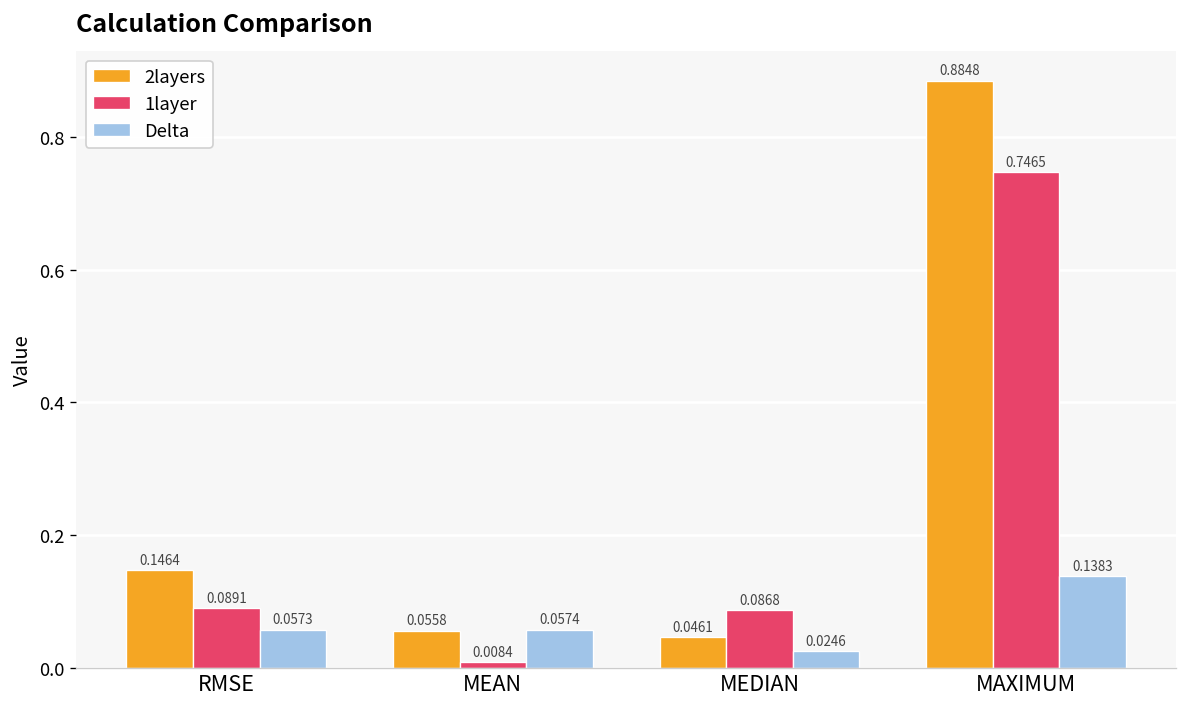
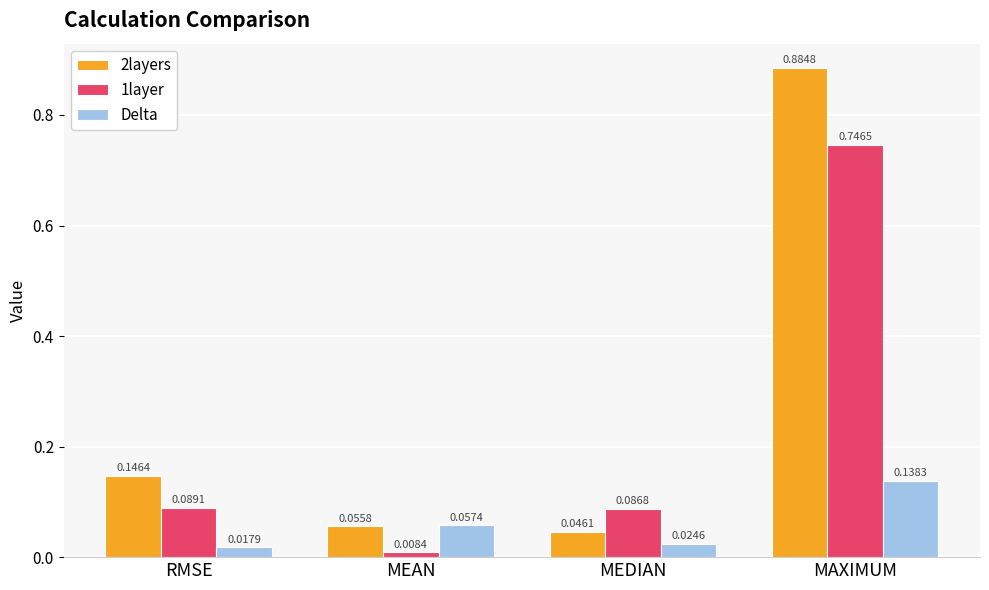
  {
    "2layers": {
      "RMSE": 0.1464,
      "MEAN": 0.0558,
      "MEDIAN": 0.0461,
      "MAXIMUM": 0.8848
    },
    "1layer": {
      "RMSE": 0.0891,
      "MEAN": 0.0084,
      "MEDIAN": 0.0868,
      "MAXIMUM": 0.7465
    },
    "Delta": {
-     "RMSE": 0.0573,
+     "RMSE": 0.0179,
      "MEAN": 0.0574,
      "MEDIAN": 0.0246,
      "MAXIMUM": 0.1383
    }
  }
